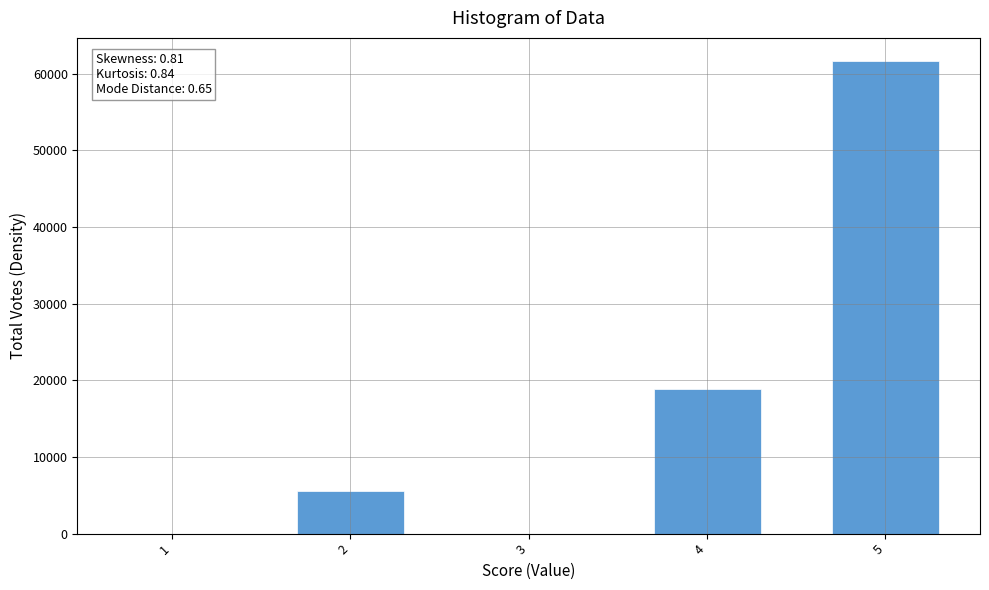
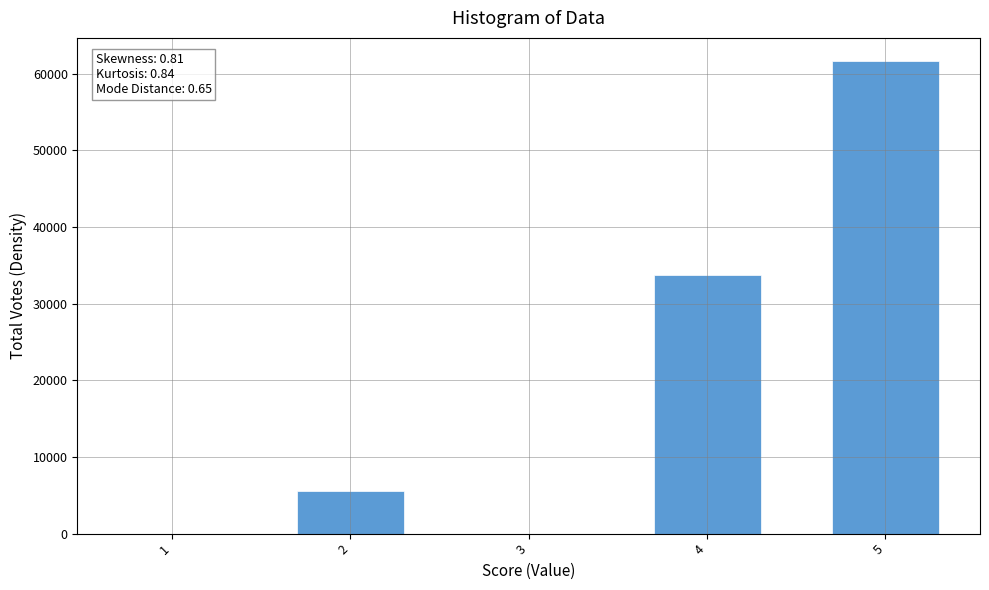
  {
    "1": 0,
    "2": 5000,
    "3": 0,
-   "4": 19000,
+   "4": 34000,
    "5": 62000
  }
